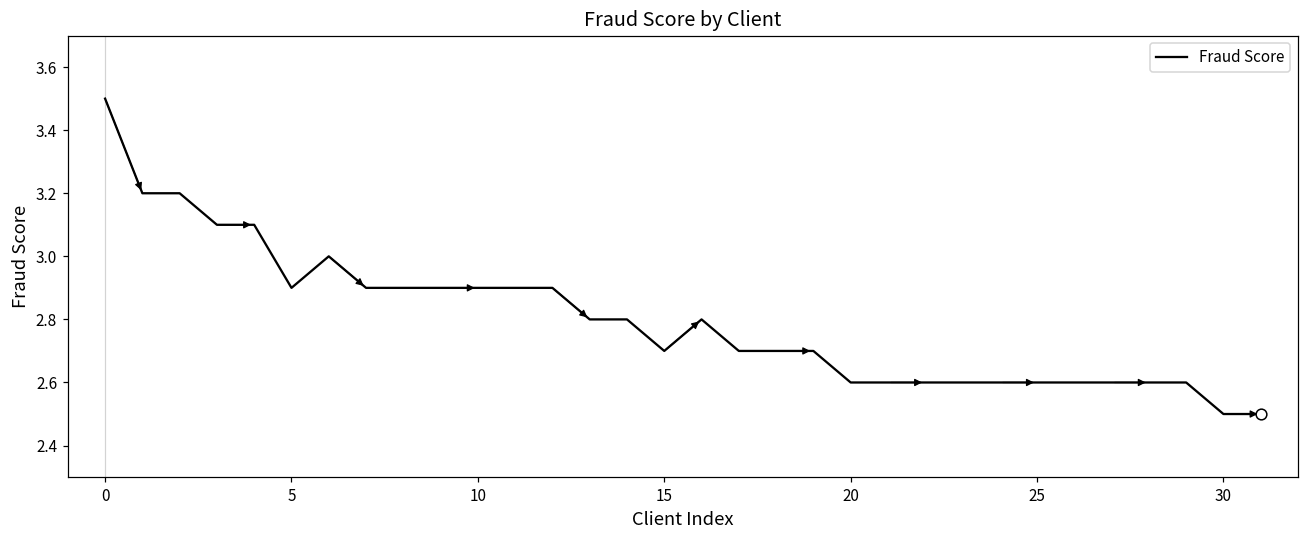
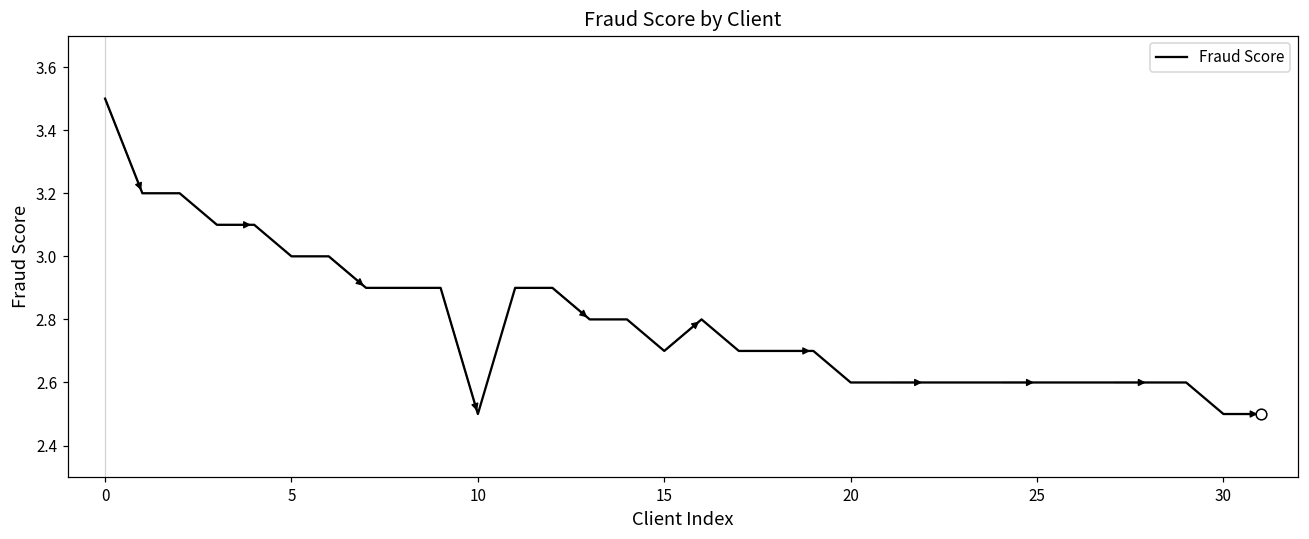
  {
    "Fraud Score": {
      "0": 3.5,
-     "5": 2.9,
-     "10": 2.9,
+     "5": 3.0,
+     "10": 2.5,
      "15": 2.7,
      "20": 2.6,
      "25": 2.6,
      "30": 2.5
    }
  }
